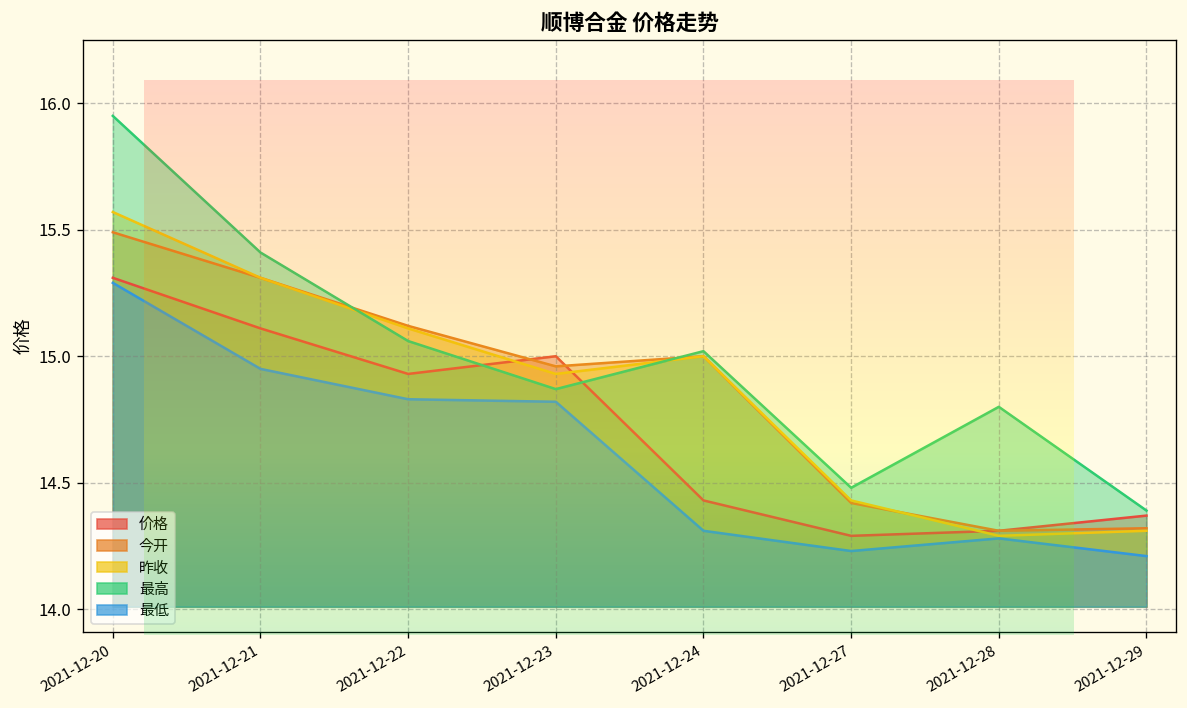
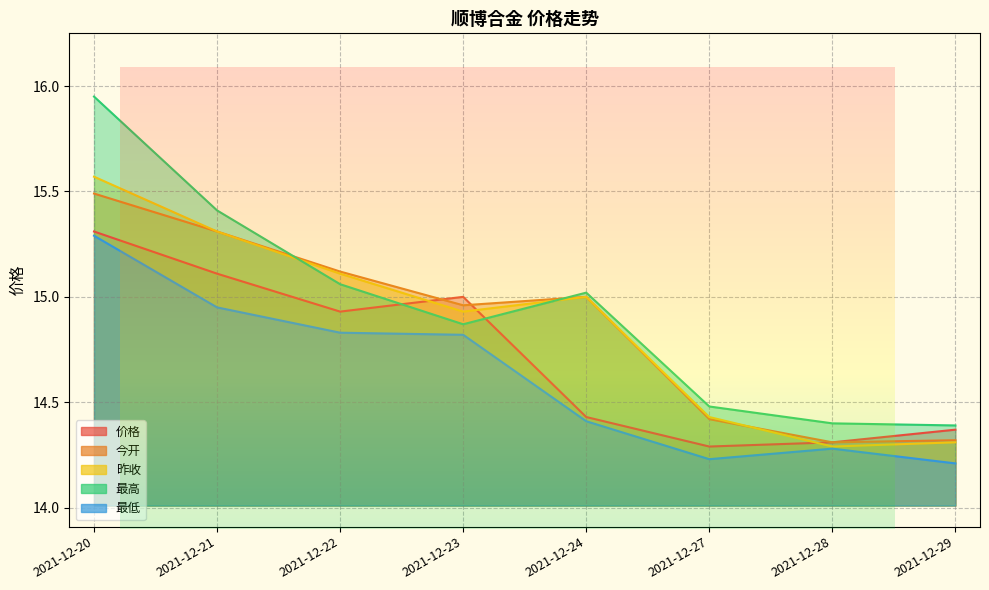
  {
    "顺博合金 价格走势": {
      "最高": {
        "2021-12-20": 15.95,
        "2021-12-21": 15.4,
        "2021-12-22": 15.06,
        "2021-12-23": 14.87,
        "2021-12-24": 15.02,
        "2021-12-27": 14.48,
-       "2021-12-28": 14.8,
+       "2021-12-28": 14.4,
        "2021-12-29": 14.4
      },
      "最低": {
        "2021-12-20": 15.29,
        "2021-12-21": 14.95,
        "2021-12-22": 14.83,
        "2021-12-23": 14.82,
-       "2021-12-24": 14.31,
+       "2021-12-24": 14.41,
        "2021-12-27": 14.23,
        "2021-12-29": 14.21
      }
    }
  }
